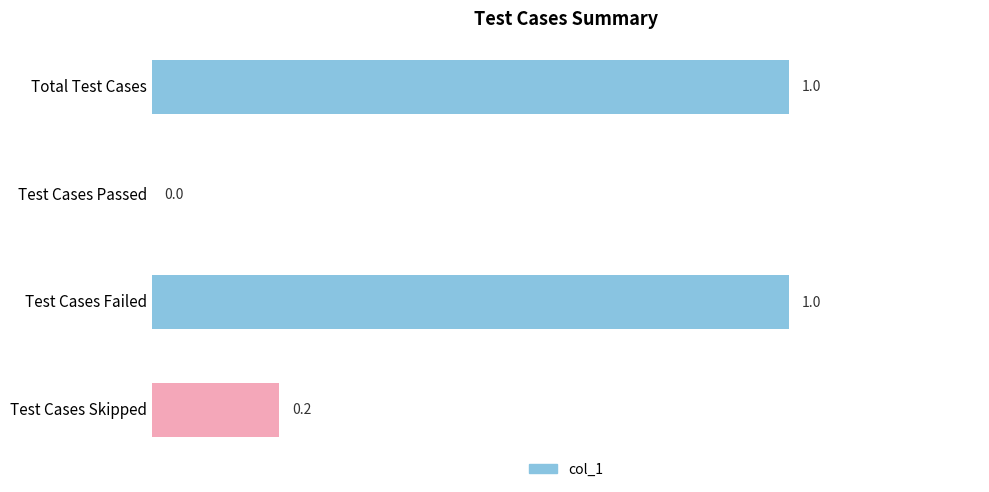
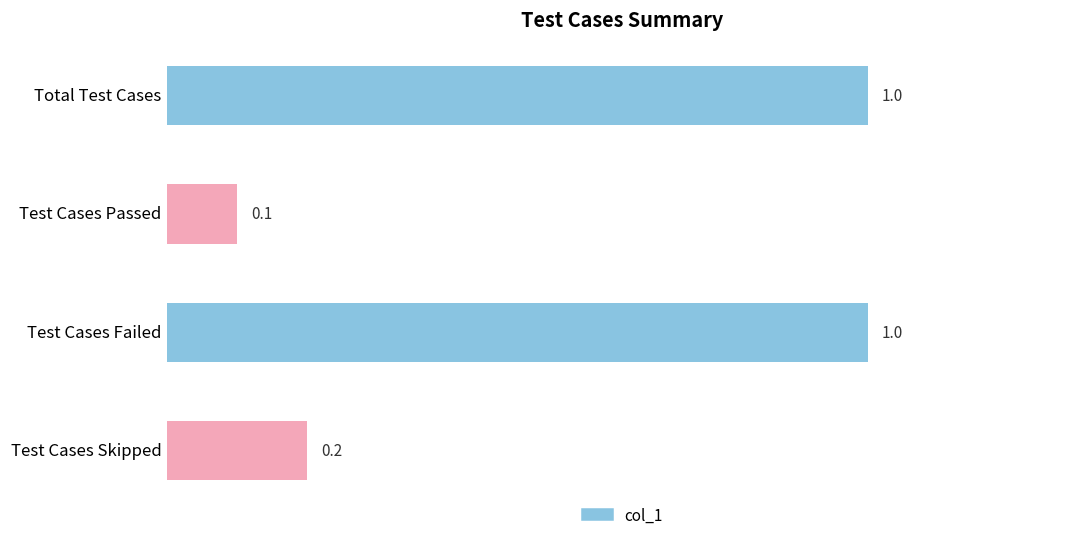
  {
    "Total Test Cases": 1.0,
-   "Test Cases Passed": 0.0,
+   "Test Cases Passed": 0.1,
    "Test Cases Failed": 1.0,
    "Test Cases Skipped": 0.2
  }
